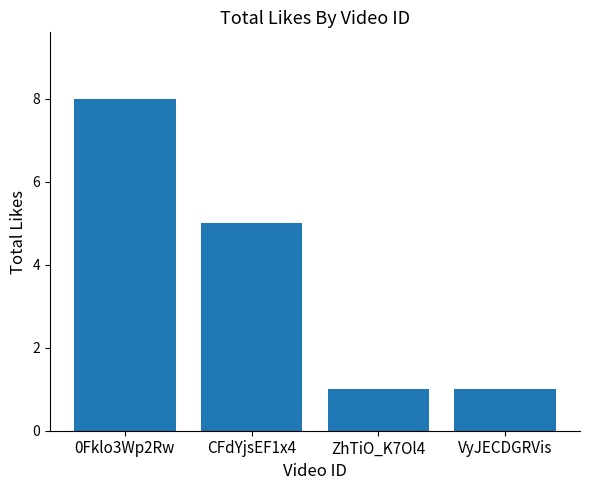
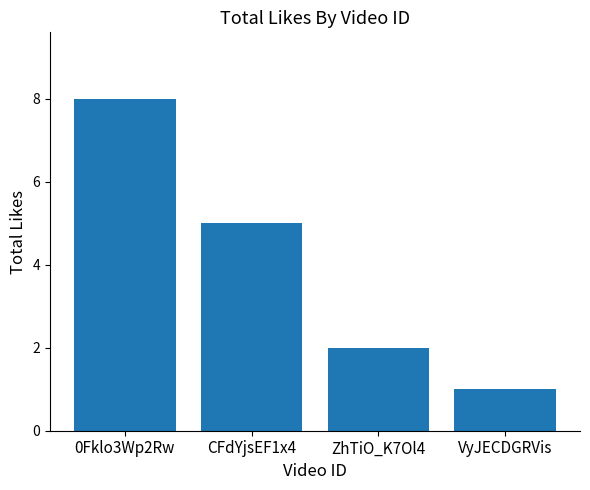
  {
    "0Fklo3Wp2Rw": 8,
    "CFdYjsEF1x4": 5,
-   "ZhTiO_K7Ol4": 1,
+   "ZhTiO_K7Ol4": 2,
    "VyJECDGRVis": 1
  }
